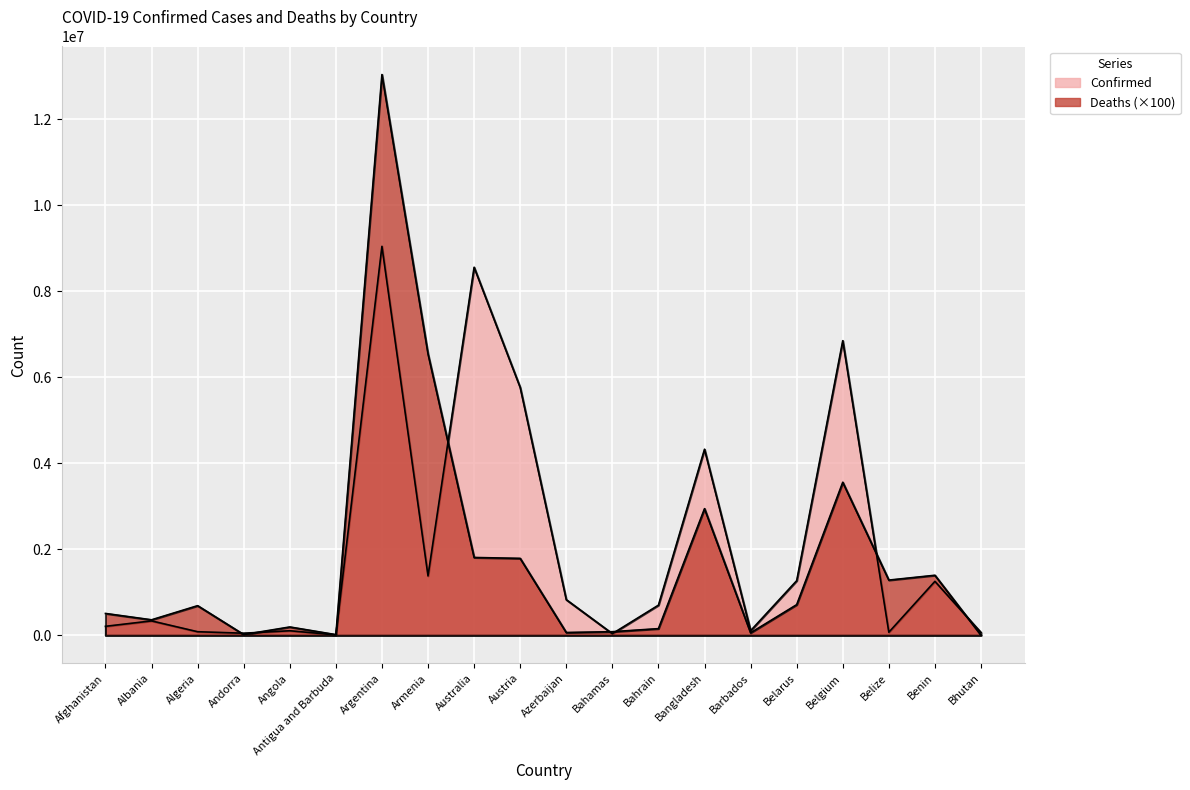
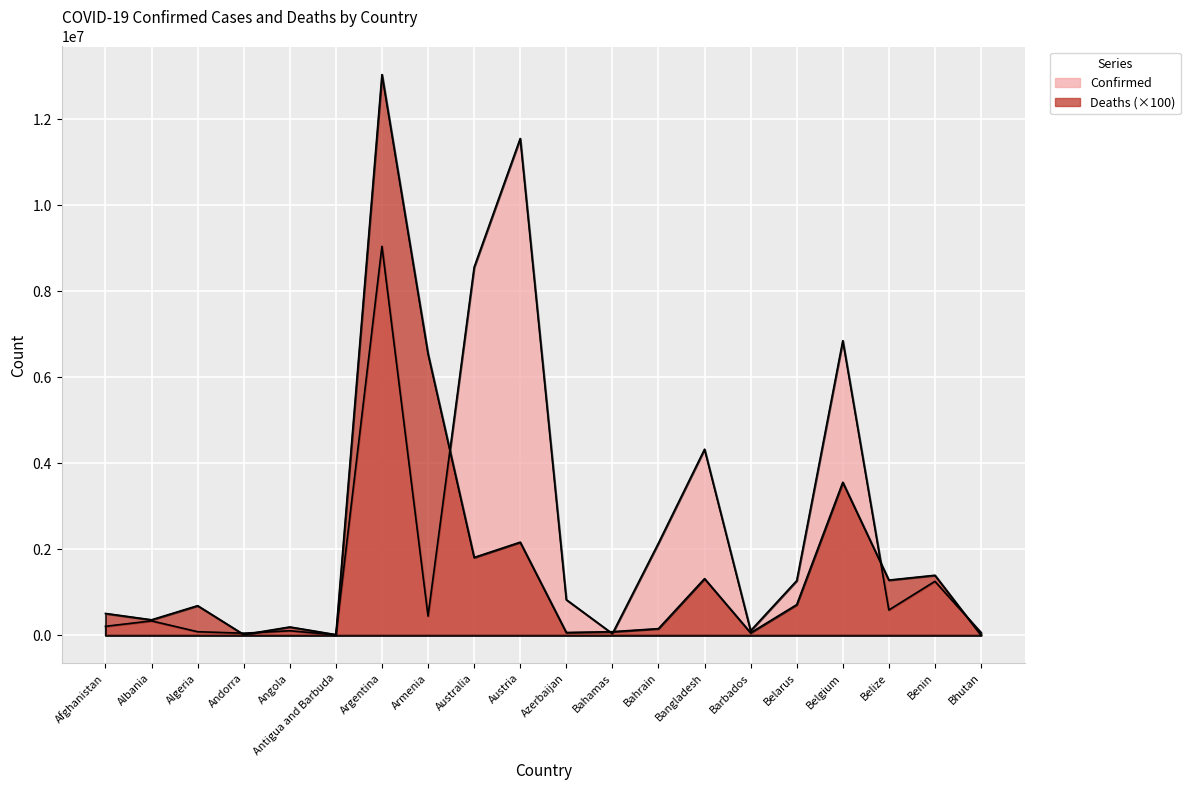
  {
    "Confirmed": {
      "Afghanistan": 200000,
      "Algeria": 100000,
      "Angola": 100000,
      "Argentina": 9000000,
-     "Armenia": 1400000,
+     "Armenia": 400000,
      "Australia": 8600000,
-     "Austria": 5800000,
+     "Austria": 11600000,
      "Azerbaijan": 800000,
-     "Bahrain": 700000,
+     "Bahrain": 2100000,
      "Bangladesh": 4300000,
      "Belarus": 1300000,
      "Belgium": 6900000,
-     "Belize": 100000,
+     "Belize": 600000,
      "Benin": 1300000,
      "Bhutan": 100000
    },
    "Deaths (×100)": {
      "Afghanistan": 500000,
      "Algeria": 700000,
      "Angola": 200000,
      "Argentina": 13000000,
      "Armenia": 6500000,
      "Australia": 1800000,
-     "Austria": 1800000,
+     "Austria": 2200000,
      "Azerbaijan": 100000,
      "Bahrain": 200000,
-     "Bangladesh": 2900000,
+     "Bangladesh": 1300000,
      "Belarus": 700000,
      "Belgium": 3600000,
      "Belize": 1300000,
      "Benin": 1400000,
      "Bhutan": 0
    }
  }
